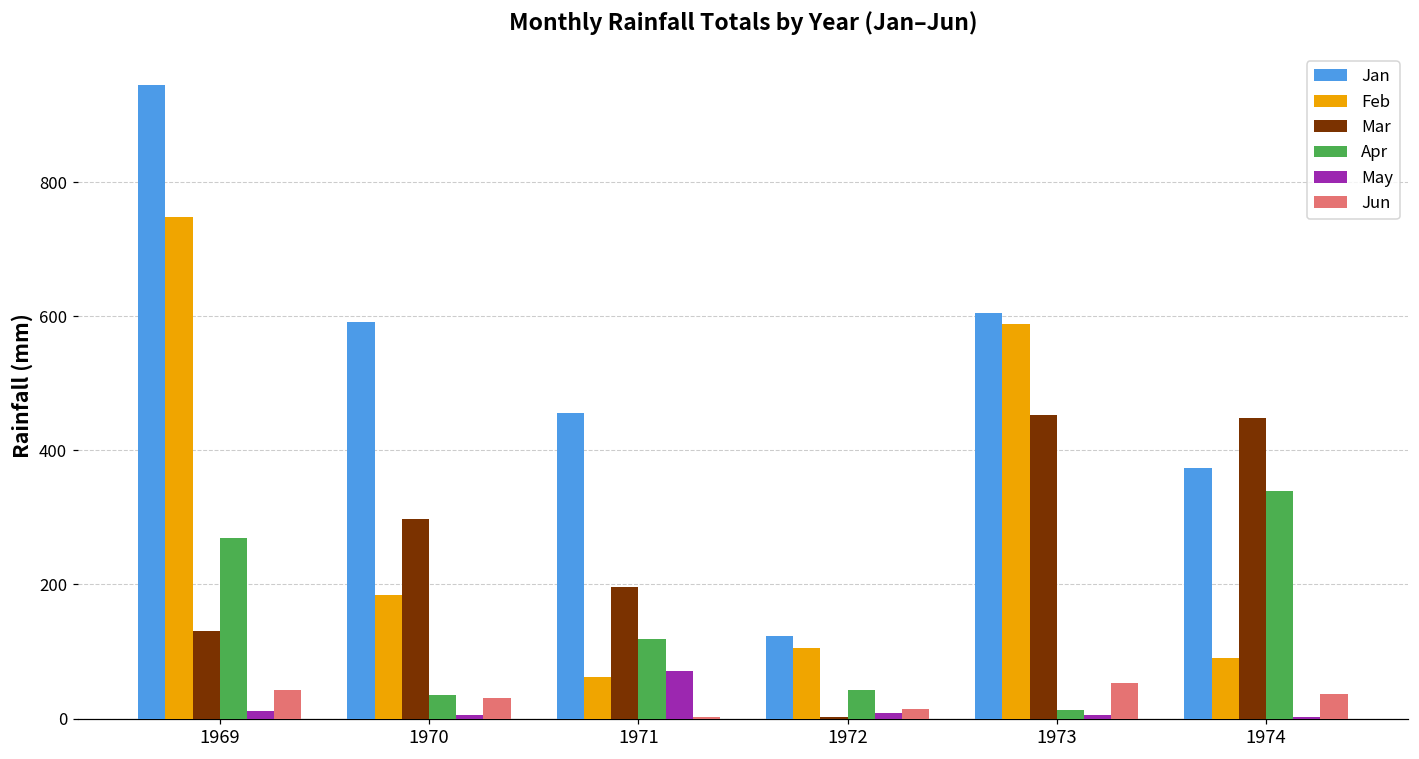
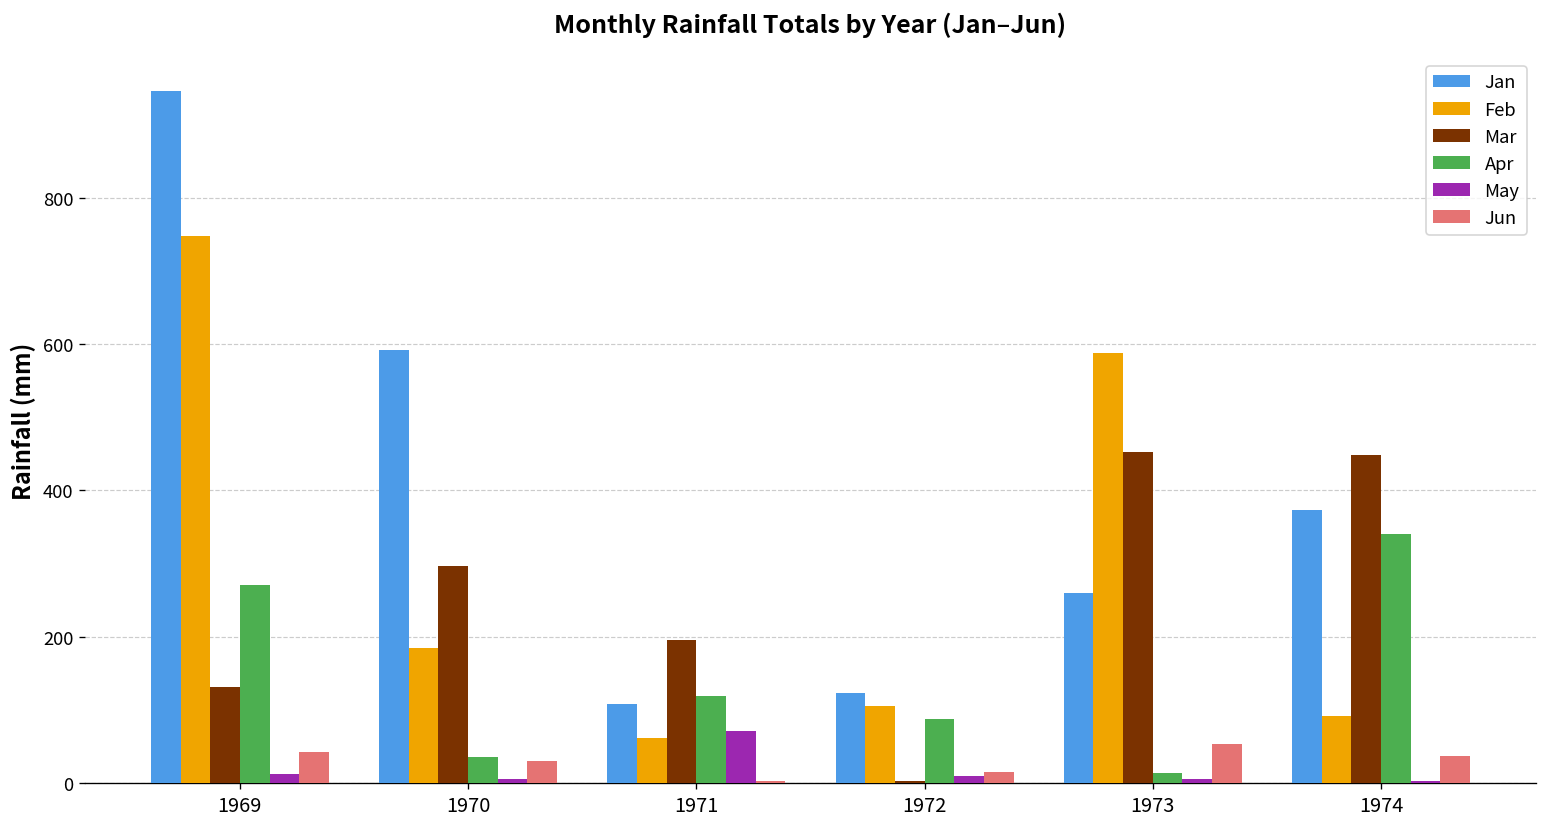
  {
    "Jan": {
      "1969": 950,
      "1970": 590,
-     "1971": 460,
+     "1971": 110,
      "1972": 120,
-     "1973": 610,
+     "1973": 260,
      "1974": 370
    },
    "Feb": {
      "1969": 750,
      "1970": 180,
      "1971": 60,
      "1972": 110,
      "1973": 590,
      "1974": 90
    },
    "Mar": {
      "1969": 130,
      "1970": 300,
      "1971": 200,
      "1973": 450,
      "1974": 450
    },
    "Apr": {
      "1969": 270,
      "1970": 40,
      "1971": 120,
-     "1972": 40,
+     "1972": 90,
      "1973": 10,
      "1974": 340
    },
    "May": {
      "1969": 10,
      "1970": 10,
      "1971": 70,
      "1972": 10,
      "1973": 10
    },
    "Jun": {
      "1969": 40,
      "1970": 30,
      "1972": 20,
      "1973": 50,
      "1974": 40
    }
  }
